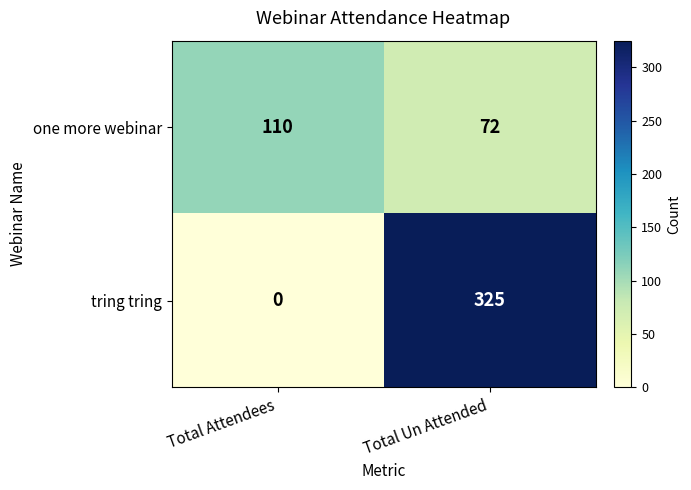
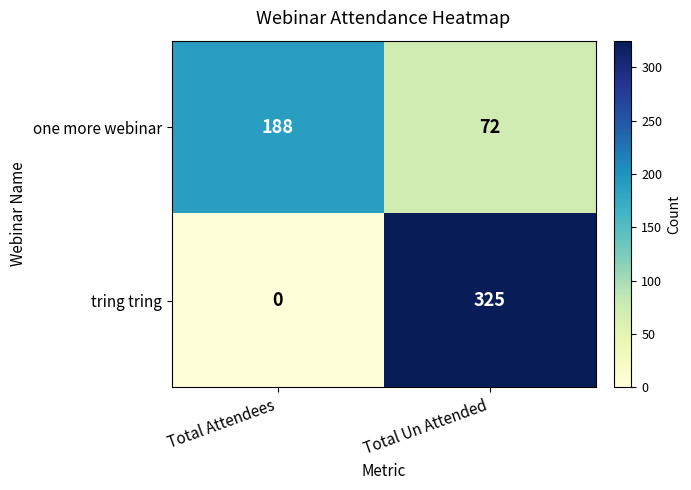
  {
    "one more webinar": {
-     "Total Attendees": 110,
+     "Total Attendees": 188,
      "Total Un Attended": 72
    },
    "tring tring": {
      "Total Attendees": 0,
      "Total Un Attended": 325
    }
  }
